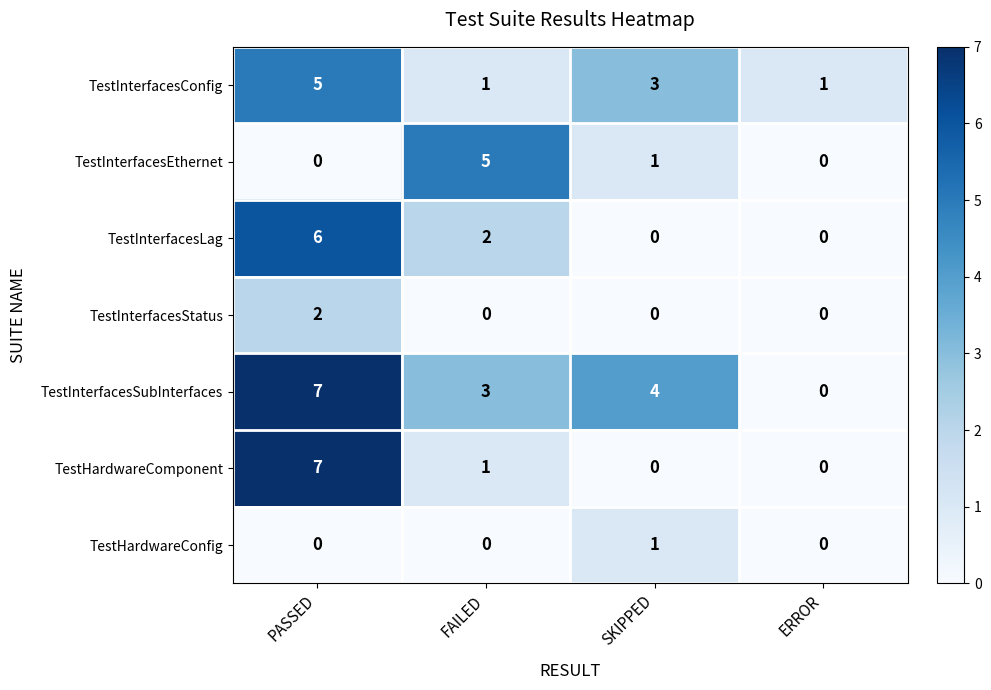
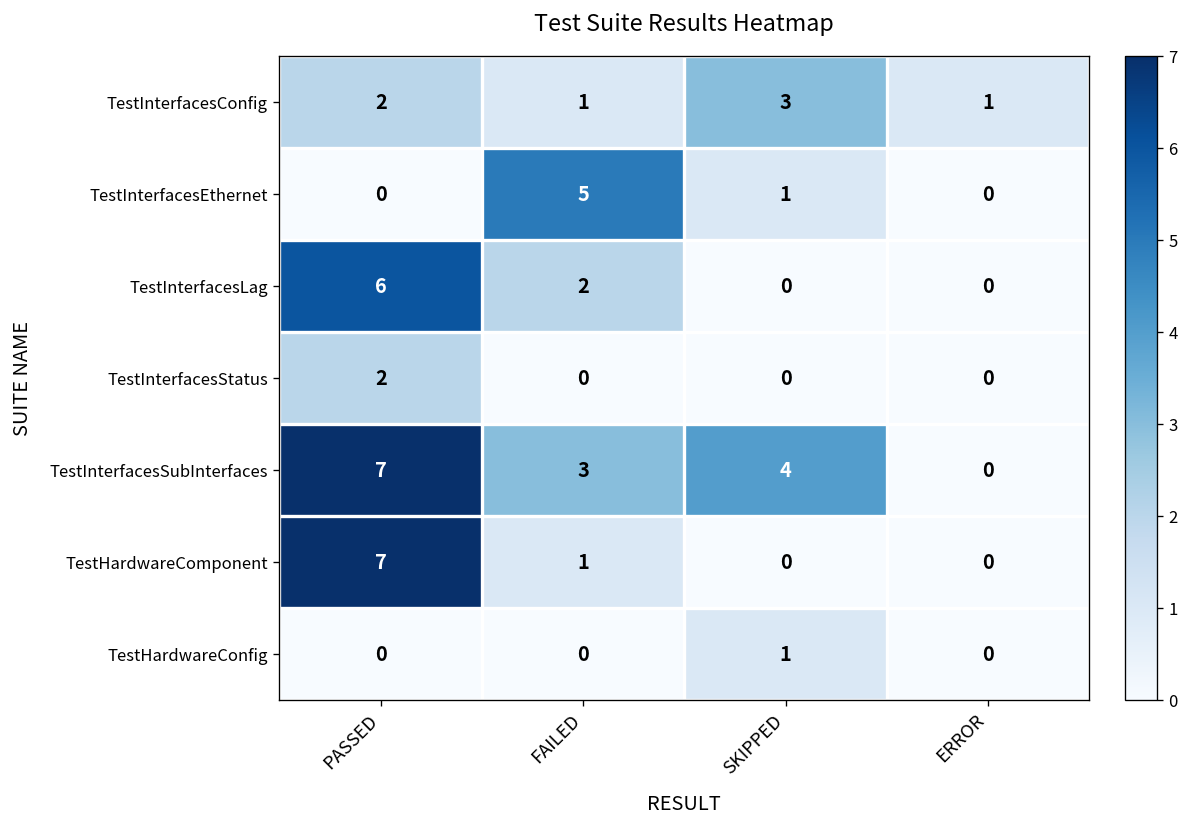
  {
    "TestInterfacesConfig": {
-     "PASSED": 5,
+     "PASSED": 2,
      "FAILED": 1,
      "SKIPPED": 3,
      "ERROR": 1
    },
    "TestInterfacesEthernet": {
      "PASSED": 0,
      "FAILED": 5,
      "SKIPPED": 1,
      "ERROR": 0
    },
    "TestInterfacesLag": {
      "PASSED": 6,
      "FAILED": 2,
      "SKIPPED": 0,
      "ERROR": 0
    },
    "TestInterfacesStatus": {
      "PASSED": 2,
      "FAILED": 0,
      "SKIPPED": 0,
      "ERROR": 0
    },
    "TestInterfacesSubInterfaces": {
      "PASSED": 7,
      "FAILED": 3,
      "SKIPPED": 4,
      "ERROR": 0
    },
    "TestHardwareComponent": {
      "PASSED": 7,
      "FAILED": 1,
      "SKIPPED": 0,
      "ERROR": 0
    },
    "TestHardwareConfig": {
      "PASSED": 0,
      "FAILED": 0,
      "SKIPPED": 1,
      "ERROR": 0
    }
  }
